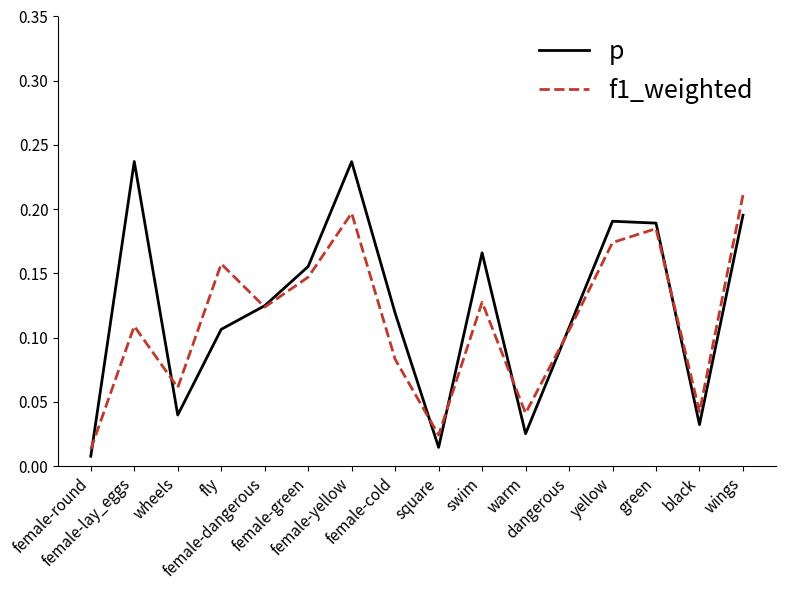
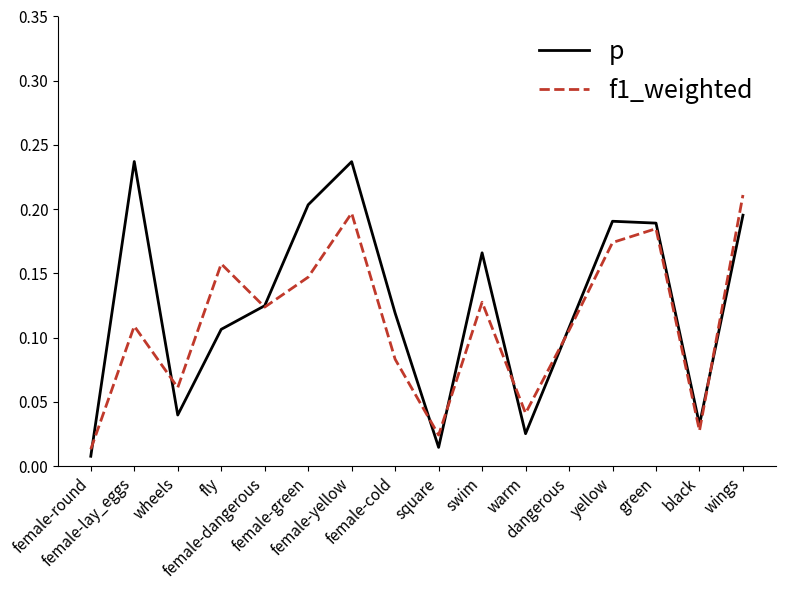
  {
    "p": {
      "female-round": 0.008,
      "female-lay_eggs": 0.237,
      "wheels": 0.040,
      "fly": 0.107,
-     "female-green": 0.155,
+     "female-green": 0.203,
      "female-yellow": 0.237,
      "female-cold": 0.119,
      "square": 0.015,
      "swim": 0.166,
      "warm": 0.025,
      "dangerous": 0.108,
      "yellow": 0.191,
      "green": 0.189,
      "black": 0.032,
      "wings": 0.195
    },
    "f1_weighted": {
      "female-round": 0.013,
      "female-lay_eggs": 0.109,
      "wheels": 0.061,
      "fly": 0.158,
      "female-green": 0.147,
      "female-yellow": 0.197,
      "female-cold": 0.083,
      "square": 0.024,
      "swim": 0.128,
      "warm": 0.041,
      "dangerous": 0.106,
      "yellow": 0.174,
      "green": 0.185,
-     "black": 0.042,
+     "black": 0.028,
      "wings": 0.211
    }
  }
